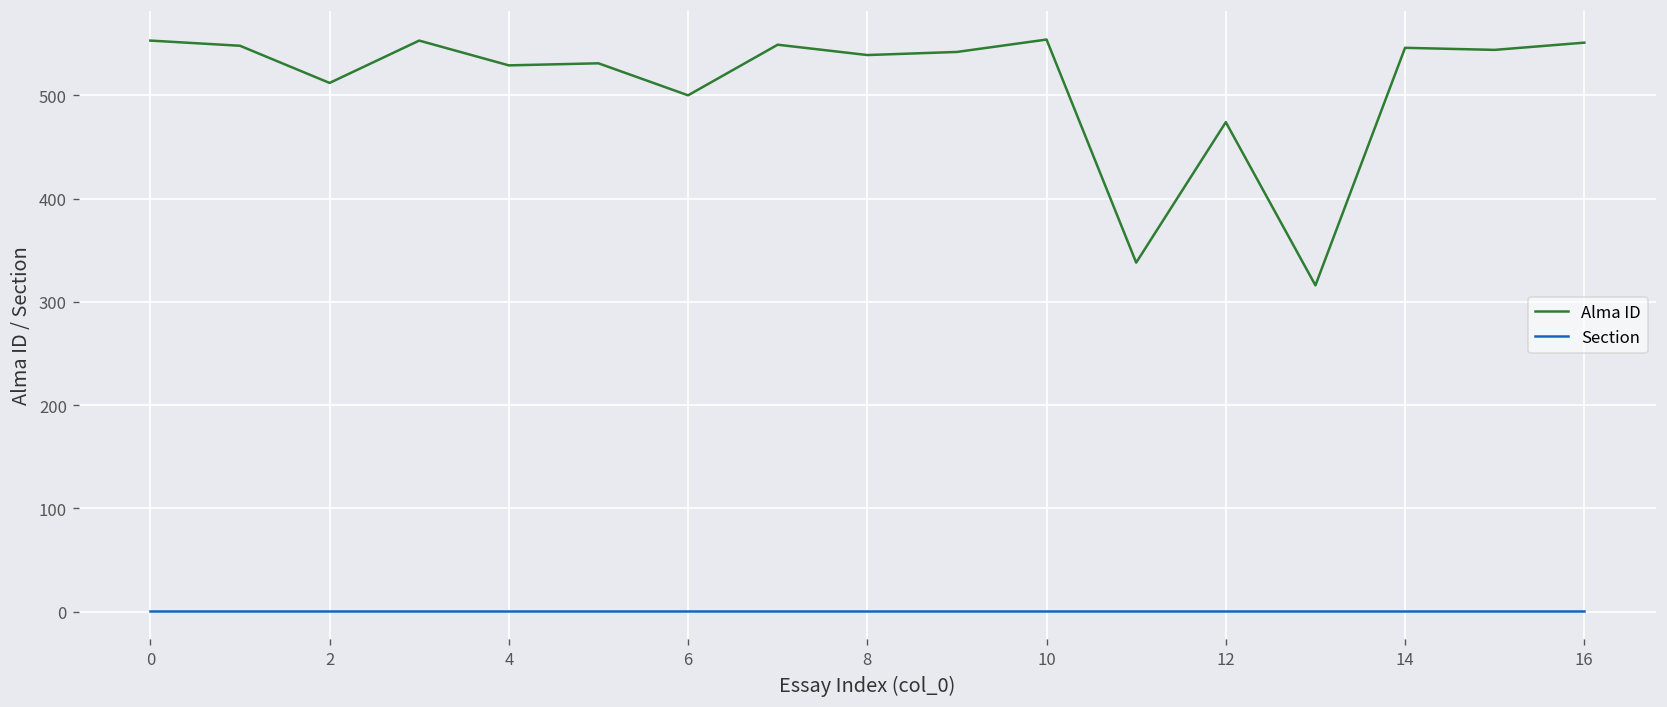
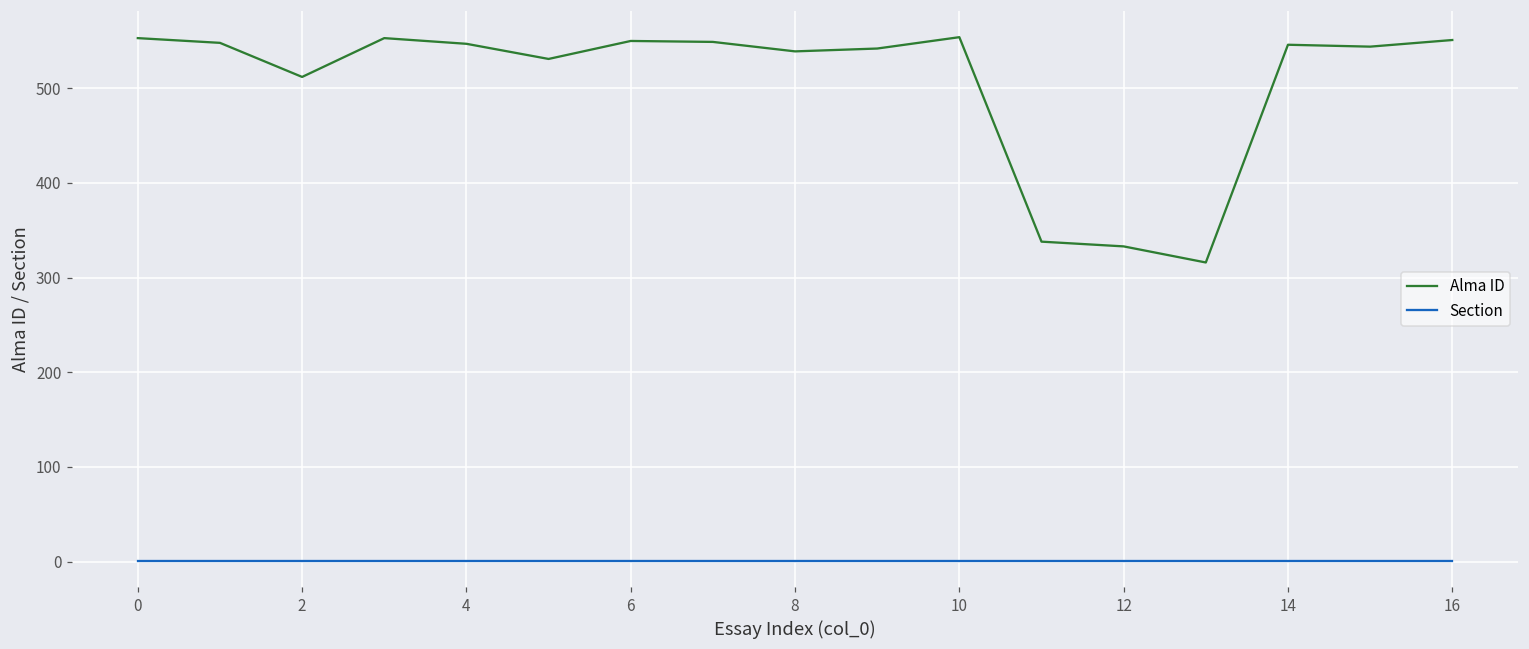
  {
    "Alma ID": {
      "0": 550,
      "2": 510,
-     "4": 530,
-     "6": 500,
+     "4": 550,
+     "6": 550,
      "8": 540,
      "10": 550,
-     "12": 470,
+     "12": 330,
      "14": 550,
      "16": 550
    },
    "Section": {
      "0": 0,
      "2": 0,
      "4": 0,
      "6": 0,
      "8": 0,
      "10": 0,
      "12": 0,
      "14": 0,
      "16": 0
    }
  }
